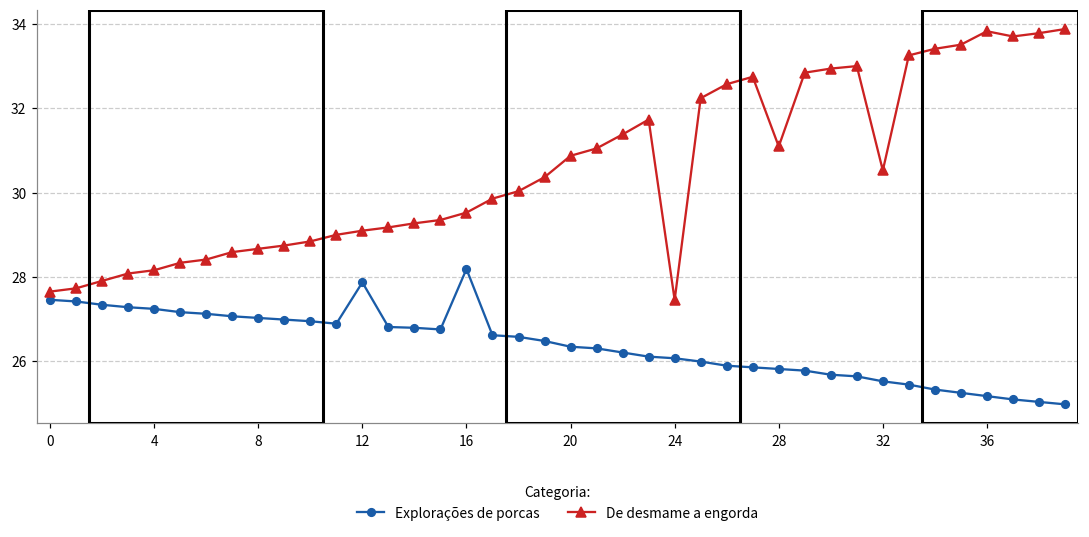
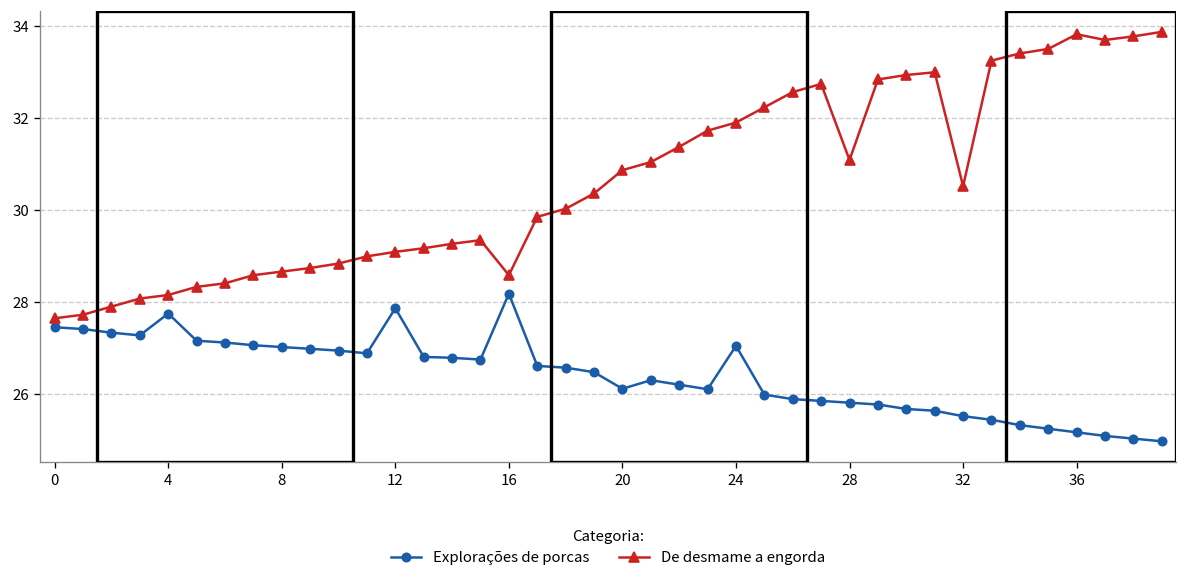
  {
    "Explorações de porcas": {
      "0": 27.5,
-     "4": 27.2,
+     "4": 27.8,
      "8": 27.0,
      "12": 27.9,
      "16": 28.2,
-     "20": 26.3,
-     "24": 26.1,
+     "20": 26.1,
+     "24": 27.0,
      "28": 25.8,
      "32": 25.5,
      "36": 25.2
    },
    "De desmame a engorda": {
      "0": 27.6,
      "4": 28.2,
      "8": 28.7,
      "12": 29.1,
-     "16": 29.5,
+     "16": 28.6,
      "20": 30.9,
-     "24": 27.5,
+     "24": 31.9,
      "28": 31.1,
      "32": 30.5,
      "36": 33.8
    }
  }
